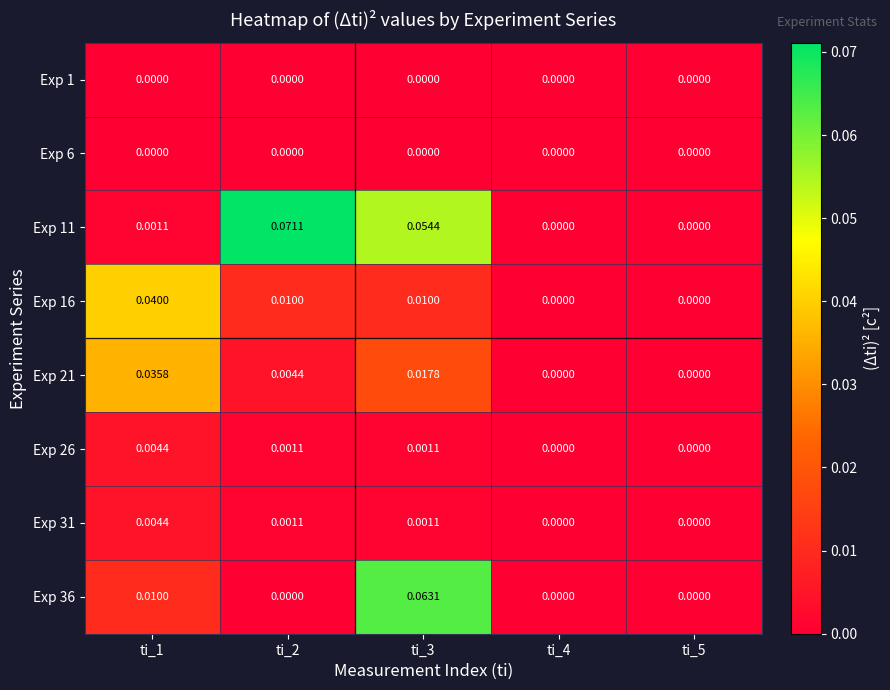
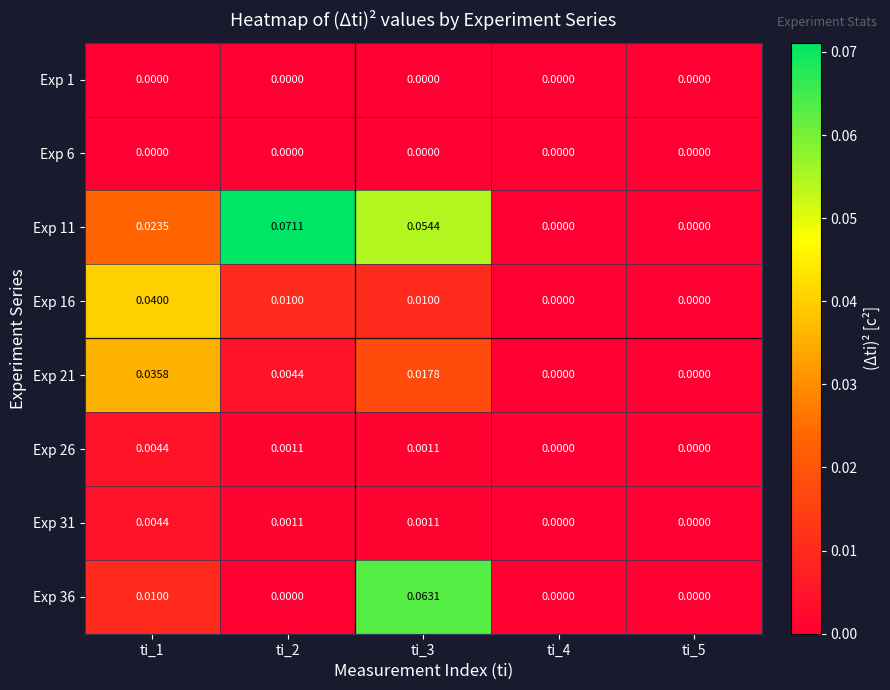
  {
    "Exp 1": {
      "ti_1": 0.0000,
      "ti_2": 0.0000,
      "ti_3": 0.0000,
      "ti_4": 0.0000,
      "ti_5": 0.0000
    },
    "Exp 6": {
      "ti_1": 0.0000,
      "ti_2": 0.0000,
      "ti_3": 0.0000,
      "ti_4": 0.0000,
      "ti_5": 0.0000
    },
    "Exp 11": {
-     "ti_1": 0.0011,
+     "ti_1": 0.0235,
      "ti_2": 0.0711,
      "ti_3": 0.0544,
      "ti_4": 0.0000,
      "ti_5": 0.0000
    },
    "Exp 16": {
      "ti_1": 0.0400,
      "ti_2": 0.0100,
      "ti_3": 0.0100,
      "ti_4": 0.0000,
      "ti_5": 0.0000
    },
    "Exp 21": {
      "ti_1": 0.0358,
      "ti_2": 0.0044,
      "ti_3": 0.0178,
      "ti_4": 0.0000,
      "ti_5": 0.0000
    },
    "Exp 26": {
      "ti_1": 0.0044,
      "ti_2": 0.0011,
      "ti_3": 0.0011,
      "ti_4": 0.0000,
      "ti_5": 0.0000
    },
    "Exp 31": {
      "ti_1": 0.0044,
      "ti_2": 0.0011,
      "ti_3": 0.0011,
      "ti_4": 0.0000,
      "ti_5": 0.0000
    },
    "Exp 36": {
      "ti_1": 0.0100,
      "ti_2": 0.0000,
      "ti_3": 0.0631,
      "ti_4": 0.0000,
      "ti_5": 0.0000
    }
  }
